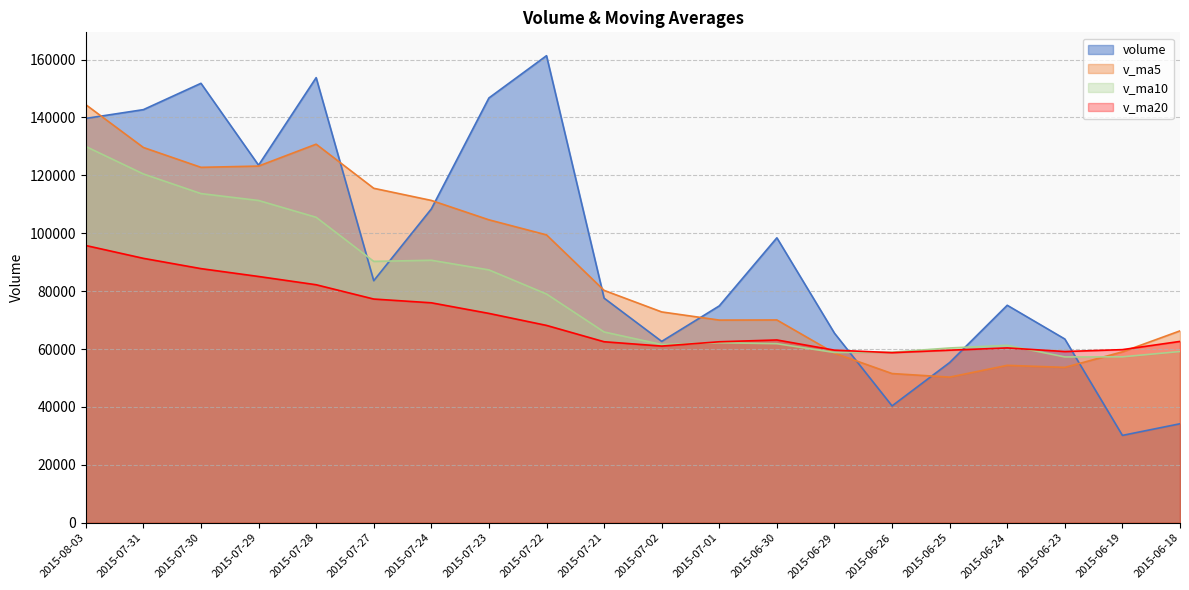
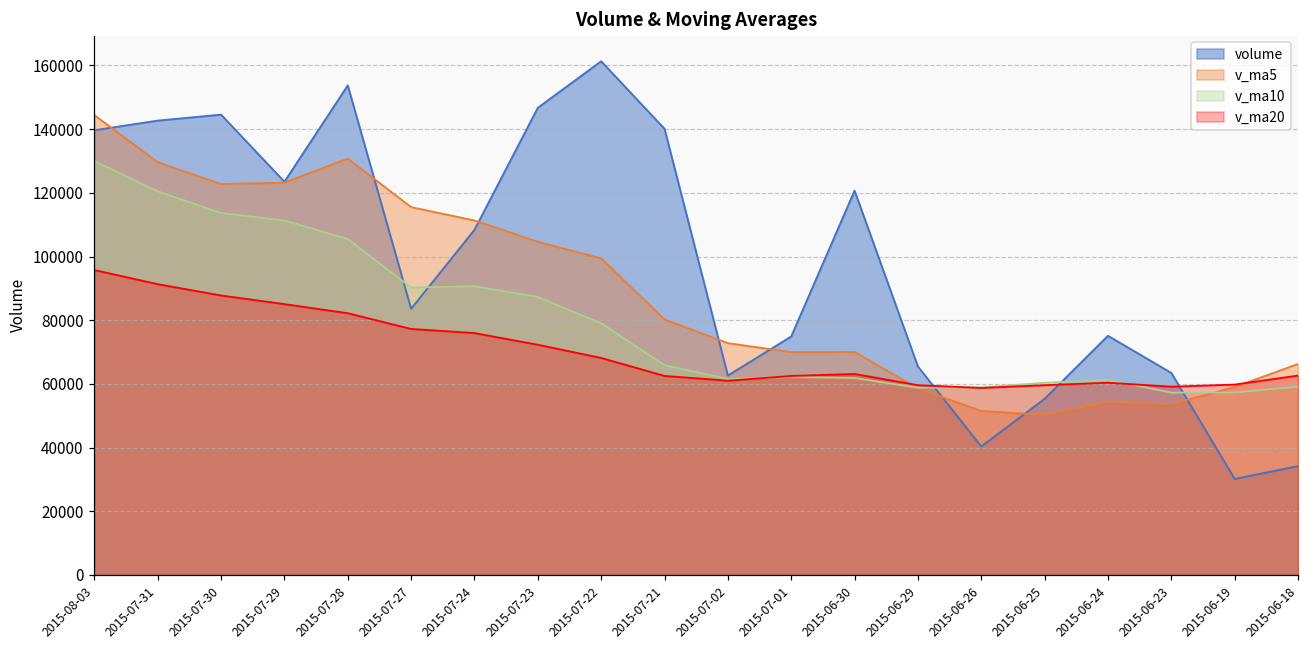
  {
    "volume": {
      "2015-08-03": 140000,
      "2015-07-31": 143000,
-     "2015-07-30": 152000,
+     "2015-07-30": 145000,
      "2015-07-28": 154000,
      "2015-07-27": 84000,
      "2015-07-24": 108000,
      "2015-07-23": 147000,
      "2015-07-22": 161000,
-     "2015-07-21": 78000,
+     "2015-07-21": 140000,
      "2015-07-02": 63000,
      "2015-07-01": 75000,
-     "2015-06-30": 98000,
+     "2015-06-30": 121000,
      "2015-06-29": 65000,
      "2015-06-26": 40000,
      "2015-06-25": 55000,
      "2015-06-24": 75000,
      "2015-06-23": 63000,
      "2015-06-19": 30000,
      "2015-06-18": 34000
    },
    "v_ma10": {
      "2015-08-03": 130000,
      "2015-07-31": 120000,
      "2015-07-30": 114000,
      "2015-07-29": 111000,
      "2015-07-28": 106000,
      "2015-07-27": 90000,
      "2015-07-24": 91000,
      "2015-07-23": 87000,
      "2015-07-22": 79000,
      "2015-07-21": 66000,
      "2015-06-30": 62000,
      "2015-06-24": 61000,
      "2015-06-23": 57000,
      "2015-06-19": 57000,
      "2015-06-18": 59000
    }
  }
